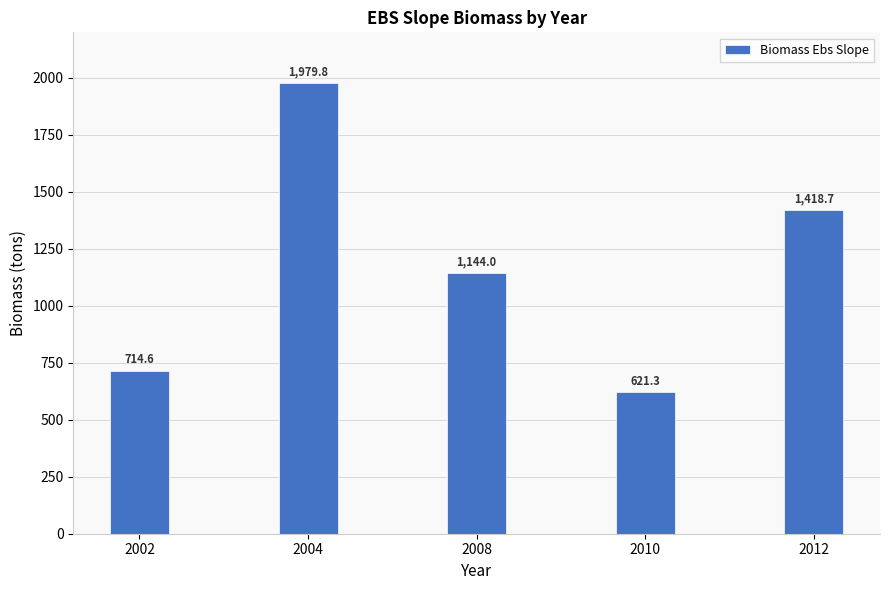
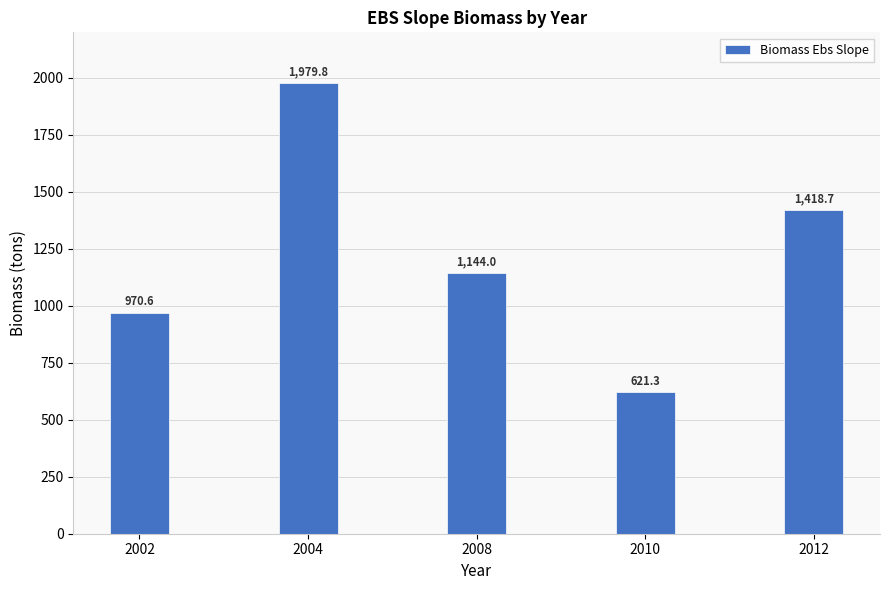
  {
-   "2002": "714.6",
+   "2002": "970.6",
    "2004": "1,979.8",
    "2008": "1,144.0",
    "2010": "621.3",
    "2012": "1,418.7"
  }
